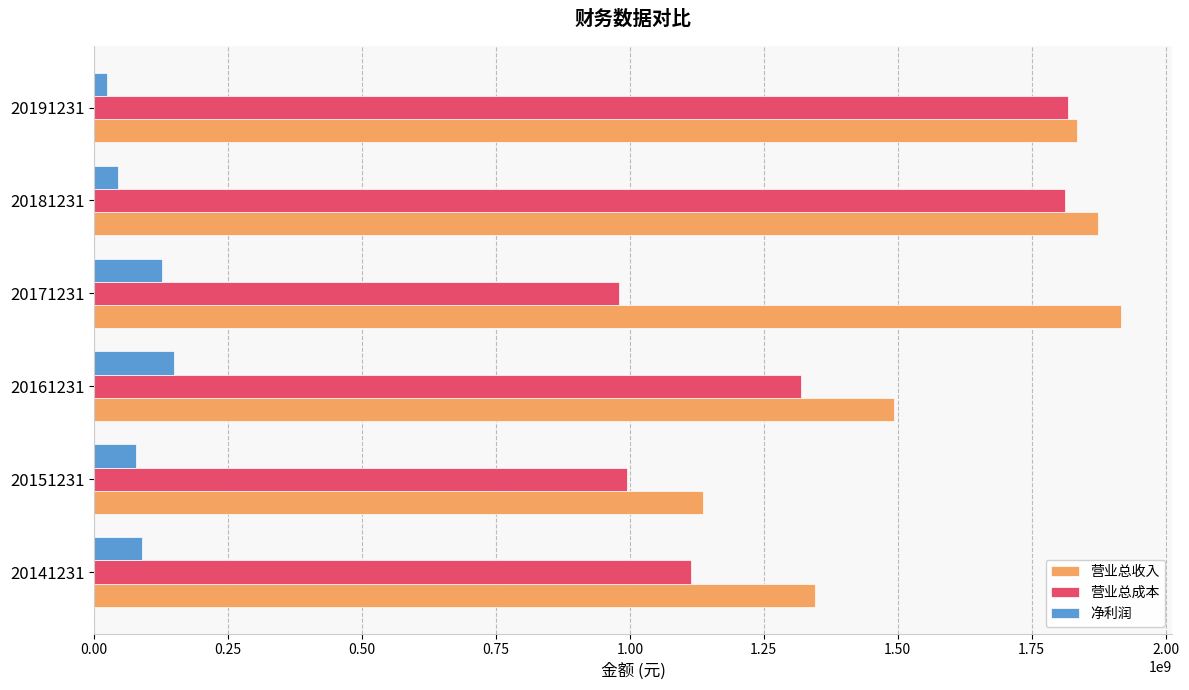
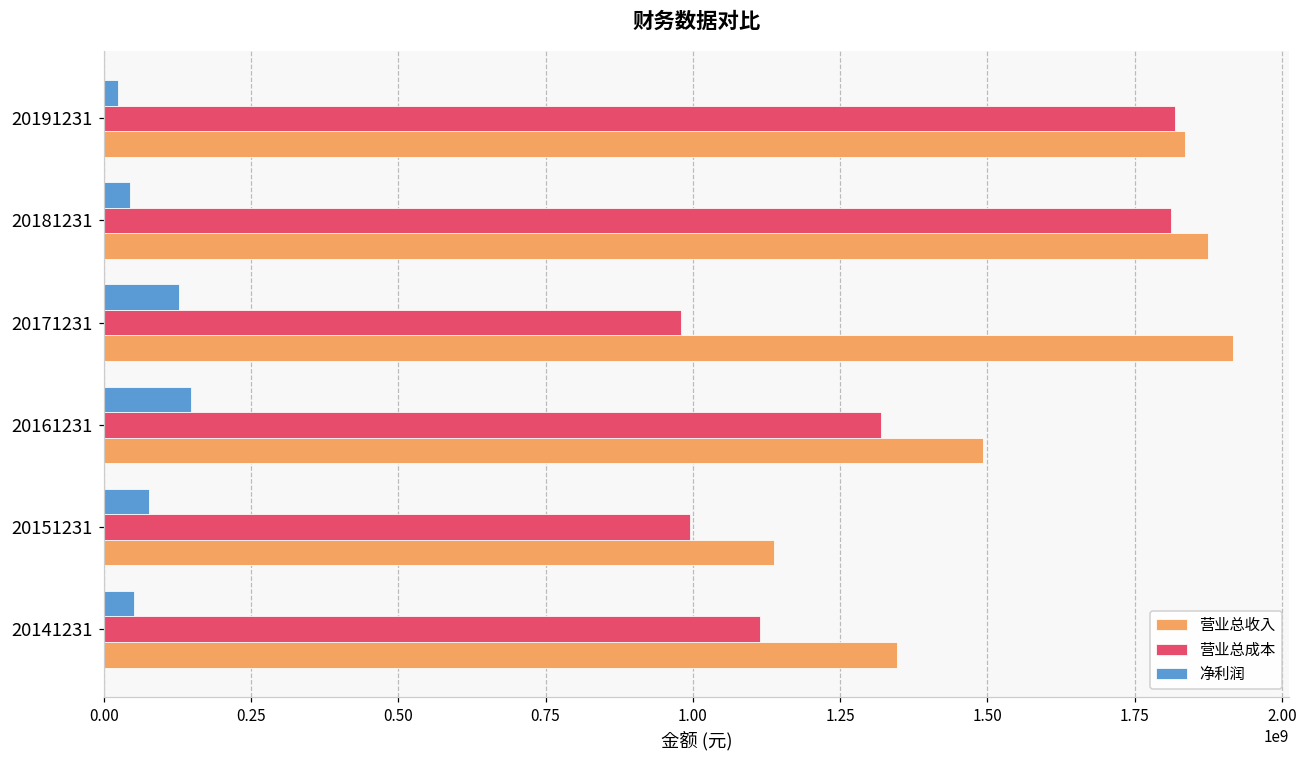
  {
    "营业总收入": {
      "20191231": 1830000000,
      "20181231": 1870000000,
      "20171231": 1920000000,
      "20161231": 1490000000,
      "20151231": 1140000000,
      "20141231": 1350000000
    },
    "营业总成本": {
      "20191231": 1820000000,
      "20181231": 1810000000,
      "20171231": 980000000,
      "20161231": 1320000000,
      "20151231": 990000000,
      "20141231": 1110000000
    },
    "净利润": {
      "20191231": 20000000,
      "20181231": 40000000,
      "20171231": 130000000,
      "20161231": 150000000,
      "20151231": 80000000,
-     "20141231": 90000000
+     "20141231": 50000000
    }
  }
